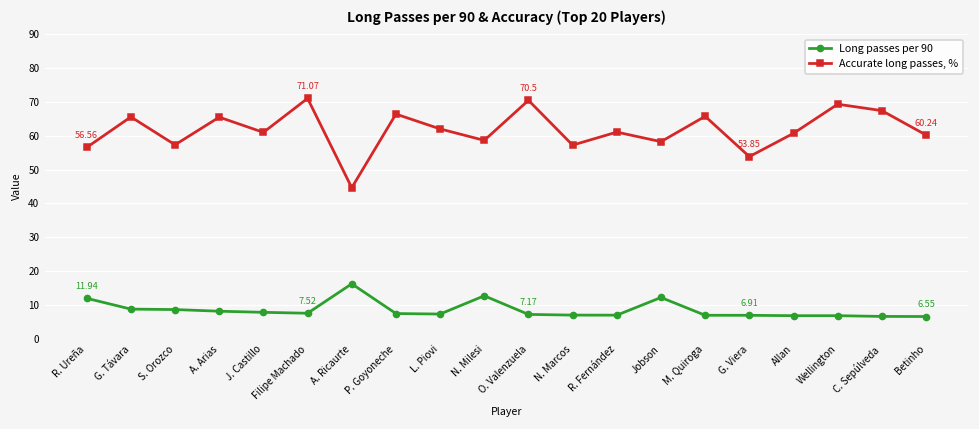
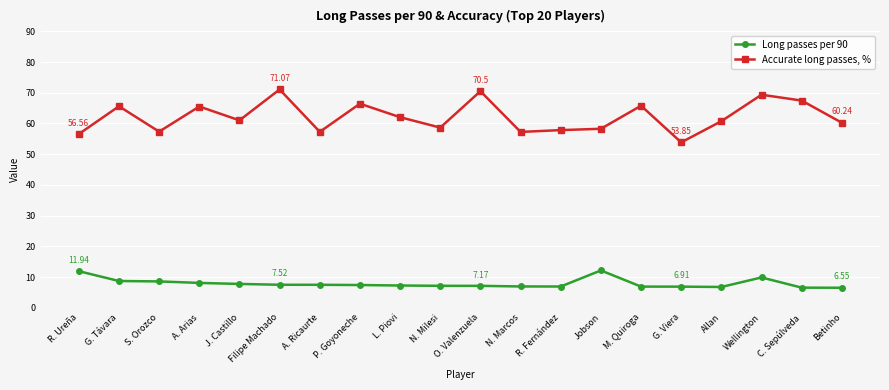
  {
    "Long passes per 90": {
      "G. Távara": 9,
      "S. Orozco": 9,
      "A. Arias": 8,
      "J. Castillo": 8,
-     "A. Ricaurte": 16,
+     "A. Ricaurte": 8,
      "P. Goyoneche": 7,
      "L. Piovi": 7,
-     "N. Milesi": 13,
+     "N. Milesi": 7,
      "N. Marcos": 7,
      "R. Fernández": 7,
      "Jobson": 12,
      "M. Quiroga": 7,
      "Allan": 7,
-     "Wellington": 7,
+     "Wellington": 10,
      "C. Sepúlveda": 7
    },
    "Accurate long passes, %": {
      "G. Távara": 66,
      "S. Orozco": 57,
      "A. Arias": 66,
      "J. Castillo": 61,
-     "A. Ricaurte": 45,
+     "A. Ricaurte": 57,
      "P. Goyoneche": 66,
      "L. Piovi": 62,
      "N. Milesi": 59,
      "N. Marcos": 57,
-     "R. Fernández": 61,
+     "R. Fernández": 58,
      "Jobson": 58,
      "M. Quiroga": 66,
      "Allan": 61,
      "Wellington": 69,
      "C. Sepúlveda": 67
    }
  }
